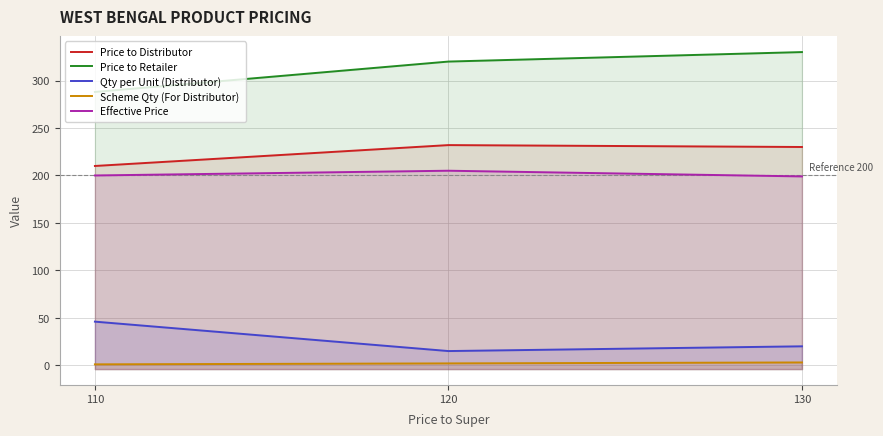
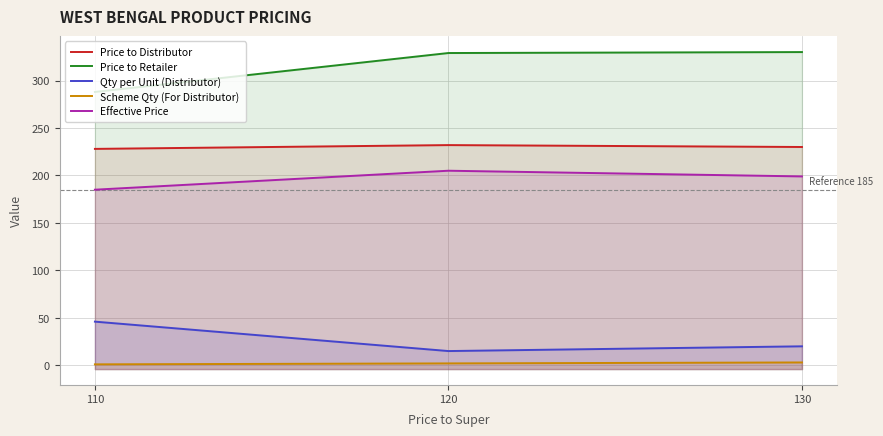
  {
    "Price to Distributor": {
-     "110": 210,
+     "110": 230,
      "120": 230,
      "130": 230
    },
    "Price to Retailer": {
-     "120": 320,
+     "120": 330,
      "130": 330
    },
    "Qty per Unit (Distributor)": {
      "110": 50,
      "120": 20,
      "130": 20
    },
    "Scheme Qty (For Distributor)": {
      "110": 0,
      "120": 0,
      "130": 0
    },
    "Effective Price": {
-     "110": 200
+     "110": 185
    }
  }
